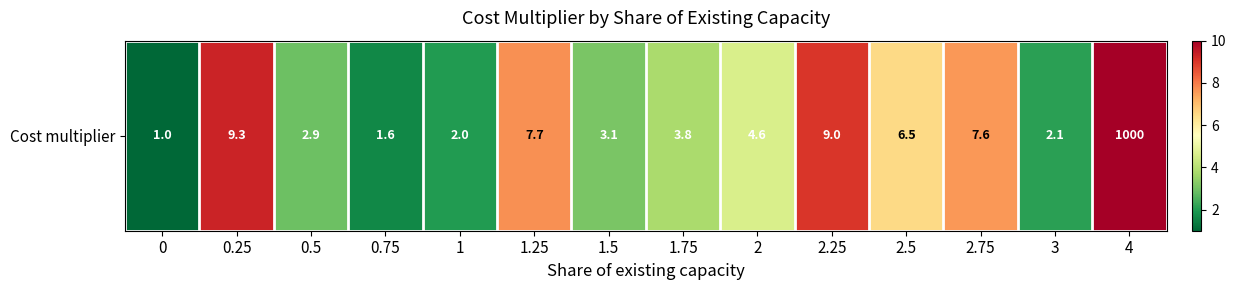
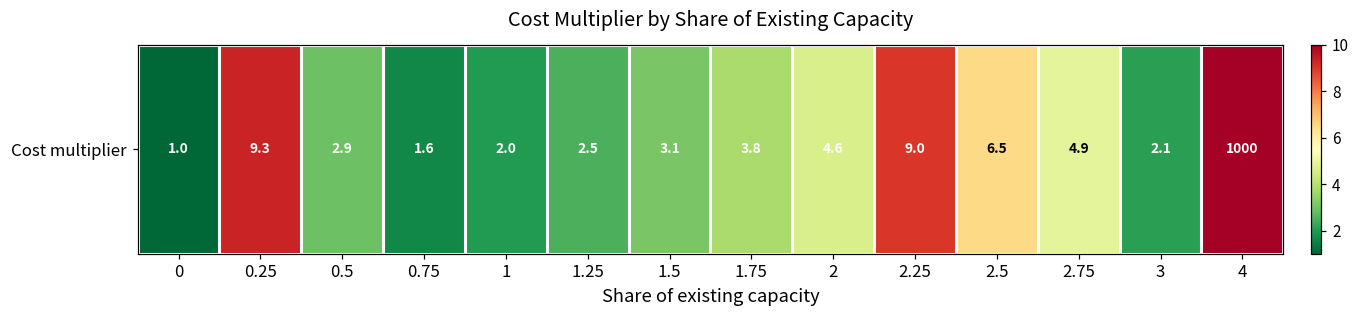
  {
    "Cost multiplier": {
      "0": 1.0,
      "0.25": 9.3,
      "0.5": 2.9,
      "0.75": 1.6,
      "1": 2.0,
-     "1.25": 7.7,
+     "1.25": 2.5,
      "1.5": 3.1,
      "1.75": 3.8,
      "2": 4.6,
      "2.25": 9.0,
      "2.5": 6.5,
-     "2.75": 7.6,
+     "2.75": 4.9,
      "3": 2.1,
      "4": 1000
    }
  }
